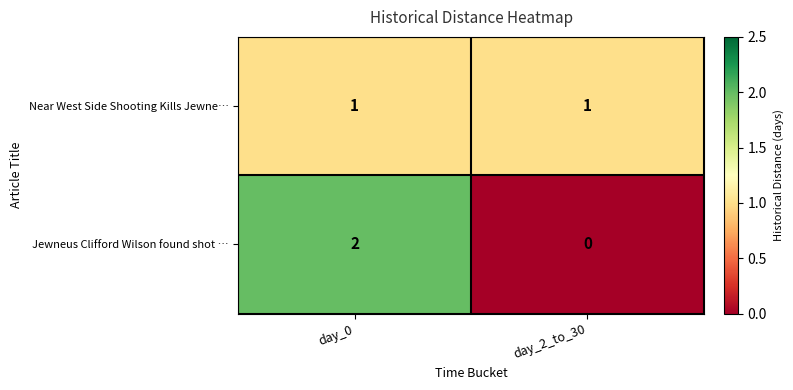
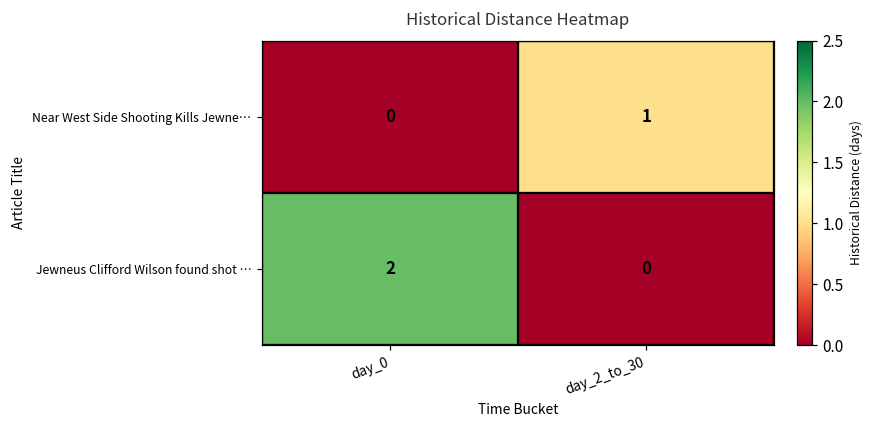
  {
    "Near West Side Shooting Kills Jewne…": {
-     "day_0": 1,
+     "day_0": 0,
      "day_2_to_30": 1
    },
    "Jewneus Clifford Wilson found shot …": {
      "day_0": 2,
      "day_2_to_30": 0
    }
  }
